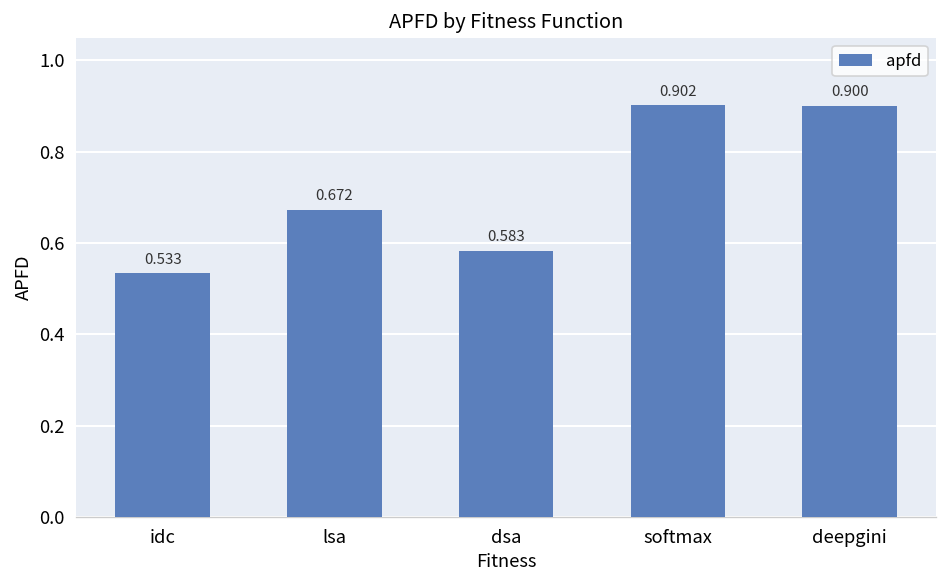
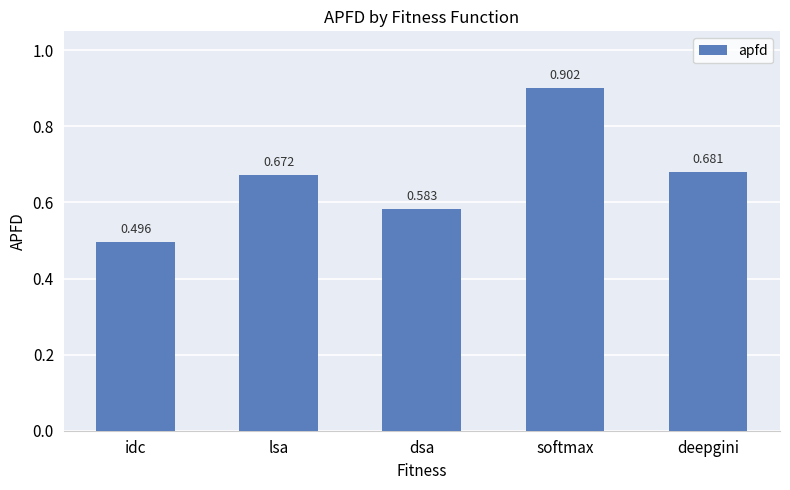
  {
-   "idc": 0.533,
+   "idc": 0.496,
    "lsa": 0.672,
    "dsa": 0.583,
    "softmax": 0.902,
-   "deepgini": 0.900
+   "deepgini": 0.681
  }
